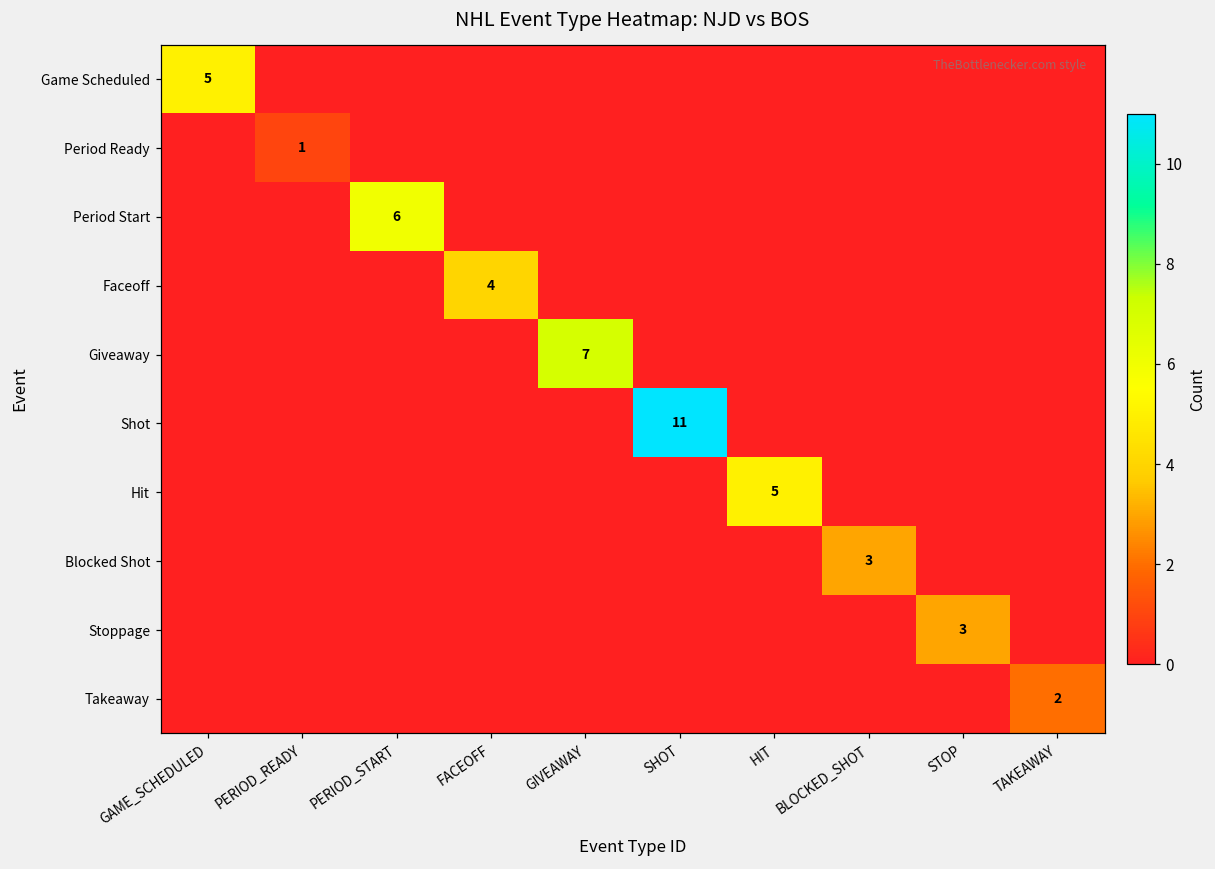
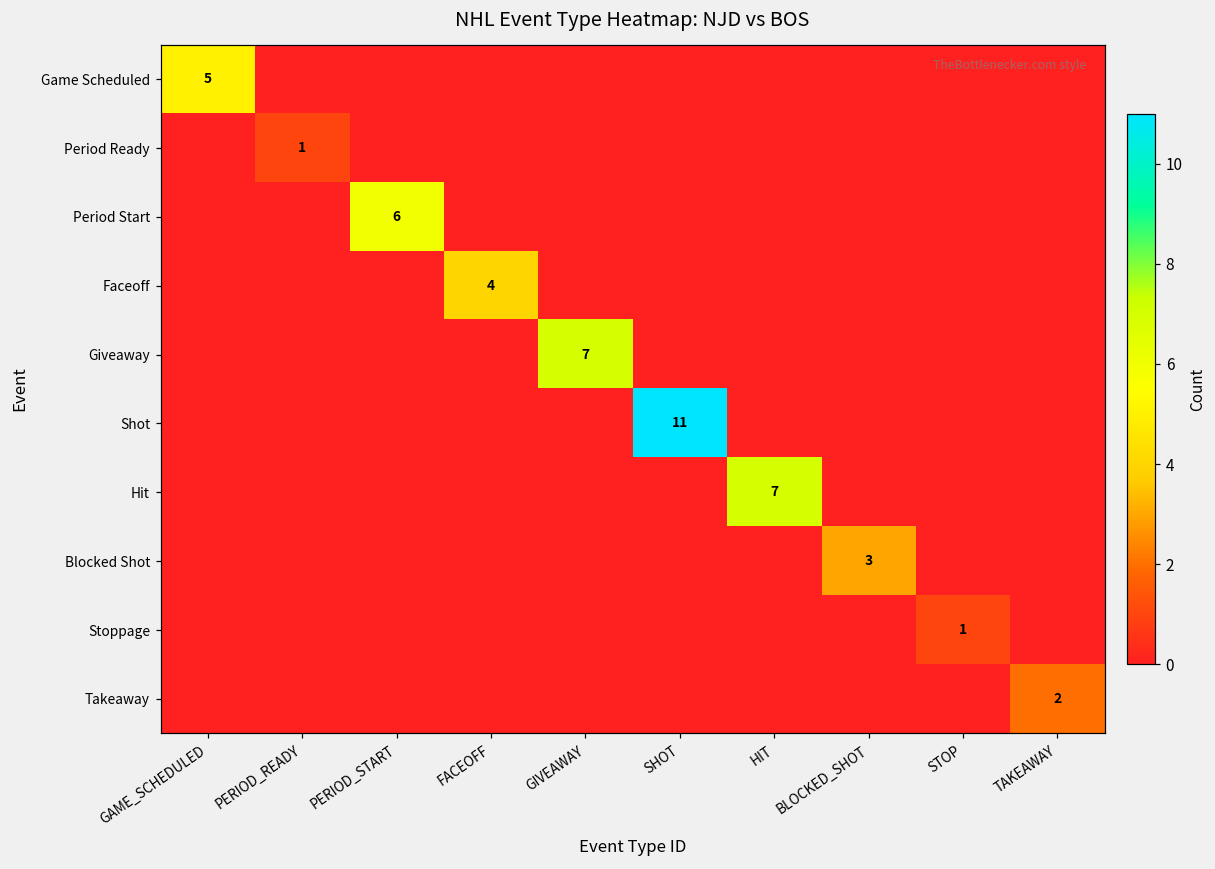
  {
    "Game Scheduled": {
      "GAME_SCHEDULED": 5
    },
    "Period Ready": {
      "PERIOD_READY": 1
    },
    "Period Start": {
      "PERIOD_START": 6
    },
    "Faceoff": {
      "FACEOFF": 4
    },
    "Giveaway": {
      "GIVEAWAY": 7
    },
    "Shot": {
      "SHOT": 11
    },
    "Hit": {
-     "HIT": 5
+     "HIT": 7
    },
    "Blocked Shot": {
      "BLOCKED_SHOT": 3
    },
    "Stoppage": {
-     "STOP": 3
+     "STOP": 1
    },
    "Takeaway": {
      "TAKEAWAY": 2
    }
  }
